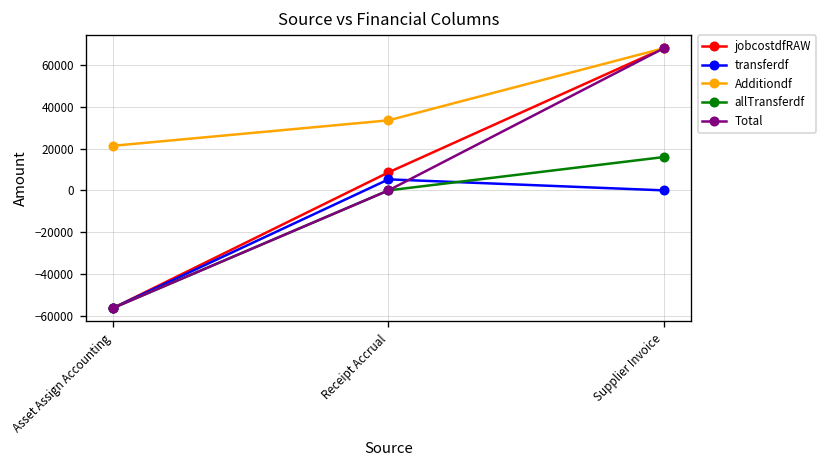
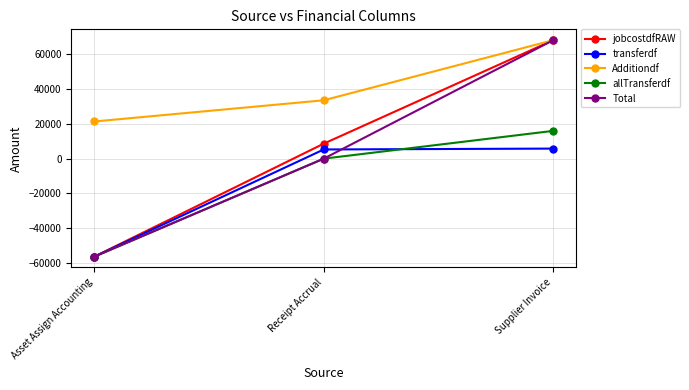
  {
    "jobcostdfRAW": {
      "Receipt Accrual": 9000
    },
    "transferdf": {
      "Receipt Accrual": 5000,
-     "Supplier Invoice": 0
+     "Supplier Invoice": 6000
    },
    "Additiondf": {
      "Asset Assign Accounting": 21000,
      "Receipt Accrual": 34000
    },
    "allTransferdf": {
      "Supplier Invoice": 16000
    }
  }
